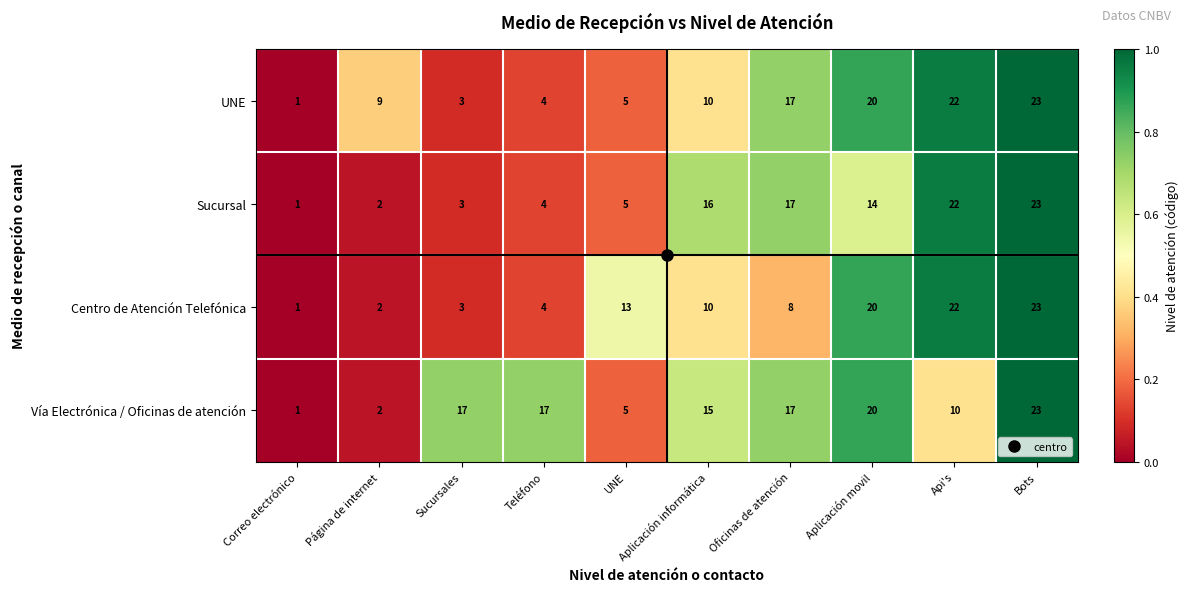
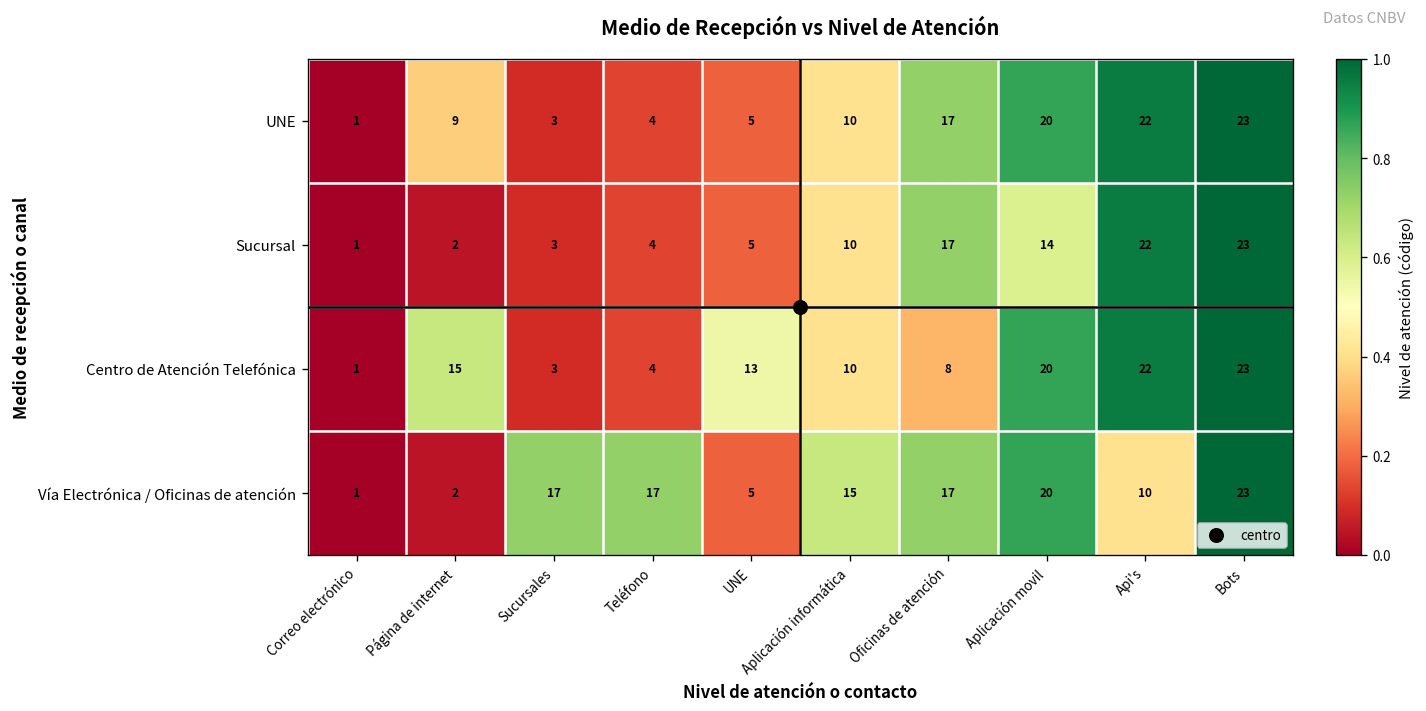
  {
    "UNE": {
      "Correo electrónico": 1,
      "Página de internet": 9,
      "Sucursales": 3,
      "Teléfono": 4,
      "UNE": 5,
      "Aplicación informática": 10,
      "Oficinas de atención": 17,
      "Aplicación movil": 20,
      "Api's": 22,
      "Bots": 23
    },
    "Sucursal": {
      "Correo electrónico": 1,
      "Página de internet": 2,
      "Sucursales": 3,
      "Teléfono": 4,
      "UNE": 5,
-     "Aplicación informática": 16,
+     "Aplicación informática": 10,
      "Oficinas de atención": 17,
      "Aplicación movil": 14,
      "Api's": 22,
      "Bots": 23
    },
    "Centro de Atención Telefónica": {
      "Correo electrónico": 1,
-     "Página de internet": 2,
+     "Página de internet": 15,
      "Sucursales": 3,
      "Teléfono": 4,
      "UNE": 13,
      "Aplicación informática": 10,
      "Oficinas de atención": 8,
      "Aplicación movil": 20,
      "Api's": 22,
      "Bots": 23
    },
    "Vía Electrónica / Oficinas de atención": {
      "Correo electrónico": 1,
      "Página de internet": 2,
      "Sucursales": 17,
      "Teléfono": 17,
      "UNE": 5,
      "Aplicación informática": 15,
      "Oficinas de atención": 17,
      "Aplicación movil": 20,
      "Api's": 10,
      "Bots": 23
    }
  }
